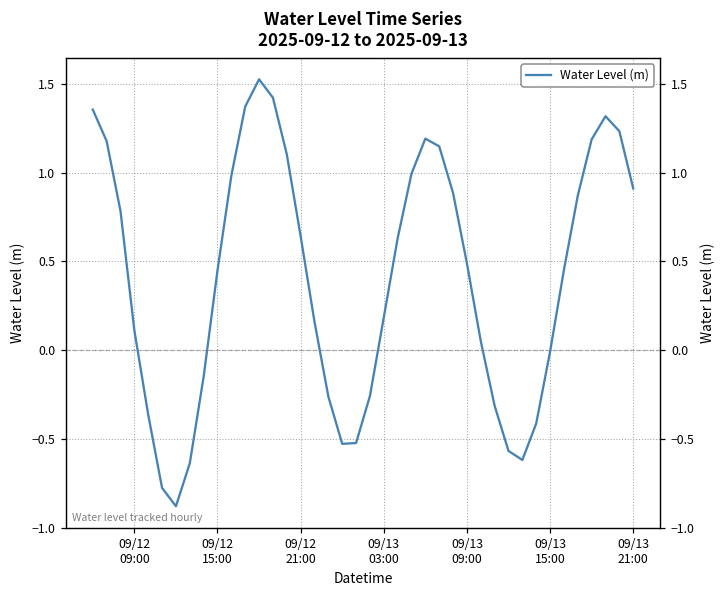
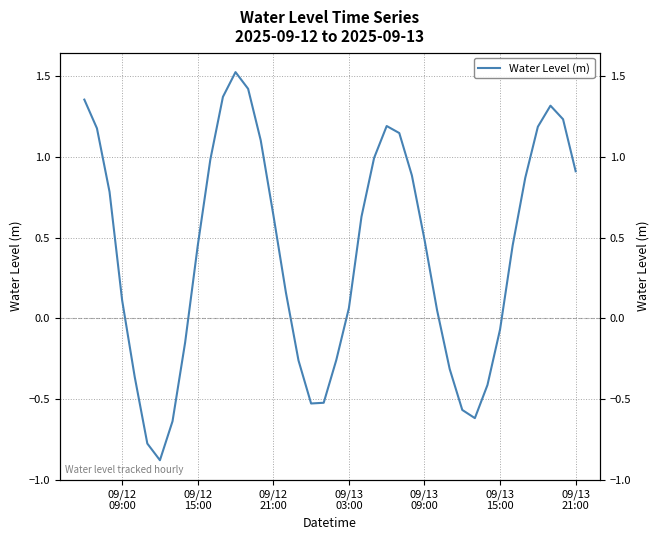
  {
    "09/12 09:00": 0.11,
    "09/12 15:00": 0.45,
    "09/12 21:00": 0.64,
-   "09/13 03:00": 0.18,
+   "09/13 03:00": 0.06,
    "09/13 09:00": 0.49,
-   "09/13 15:00": -0.01,
+   "09/13 15:00": -0.07,
    "09/13 21:00": 0.91
  }
